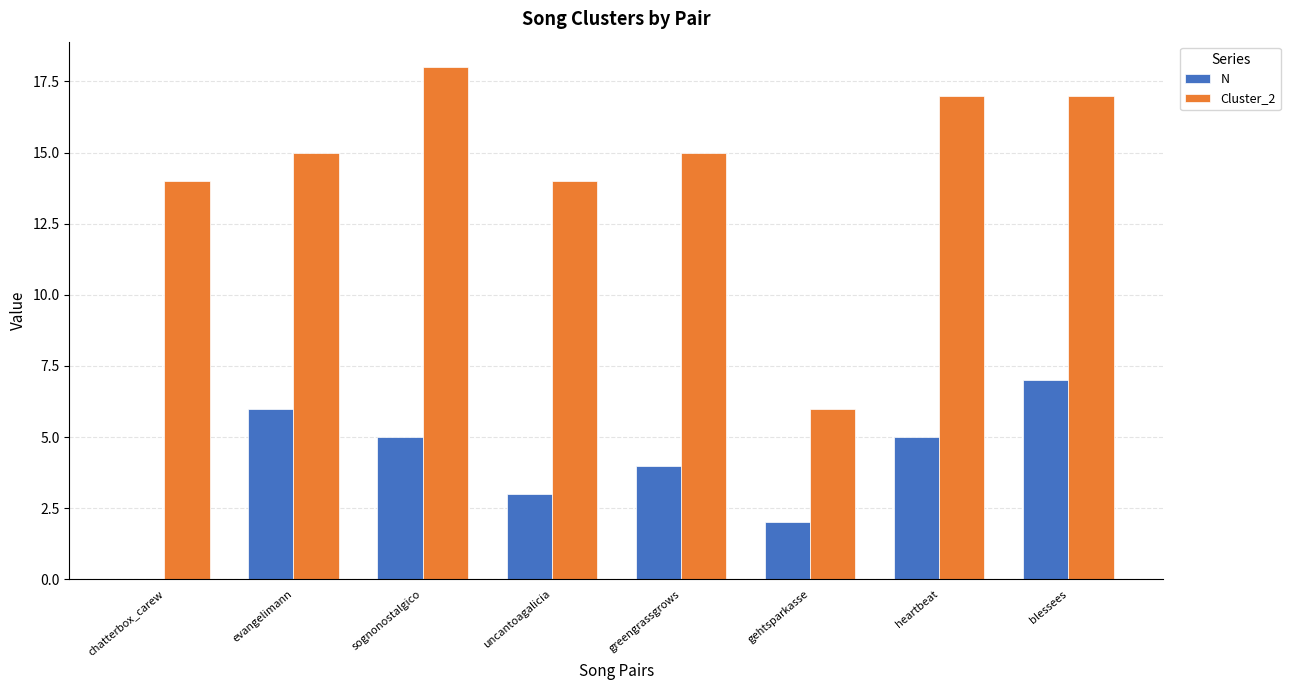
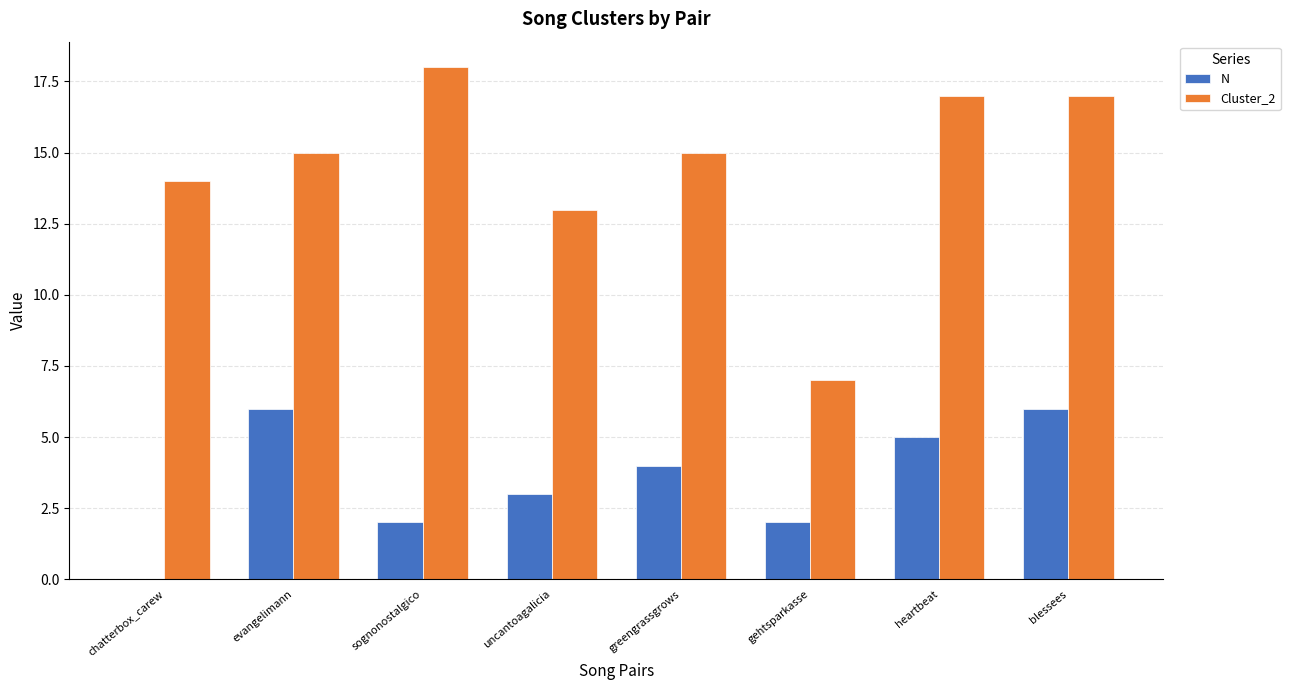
  {
    "N": {
      "chatterbox_carew": 0,
      "evangelimann": 6,
-     "sognonostalgico": 5,
+     "sognonostalgico": 2,
      "uncantoagalicia": 3,
      "greengrassgrows": 4,
      "gehtsparkasse": 2,
      "heartbeat": 5,
-     "blessees": 7
+     "blessees": 6
    },
    "Cluster_2": {
      "chatterbox_carew": 14,
      "evangelimann": 15,
      "sognonostalgico": 18,
-     "uncantoagalicia": 14,
+     "uncantoagalicia": 13,
      "greengrassgrows": 15,
-     "gehtsparkasse": 6,
+     "gehtsparkasse": 7,
      "heartbeat": 17,
      "blessees": 17
    }
  }
